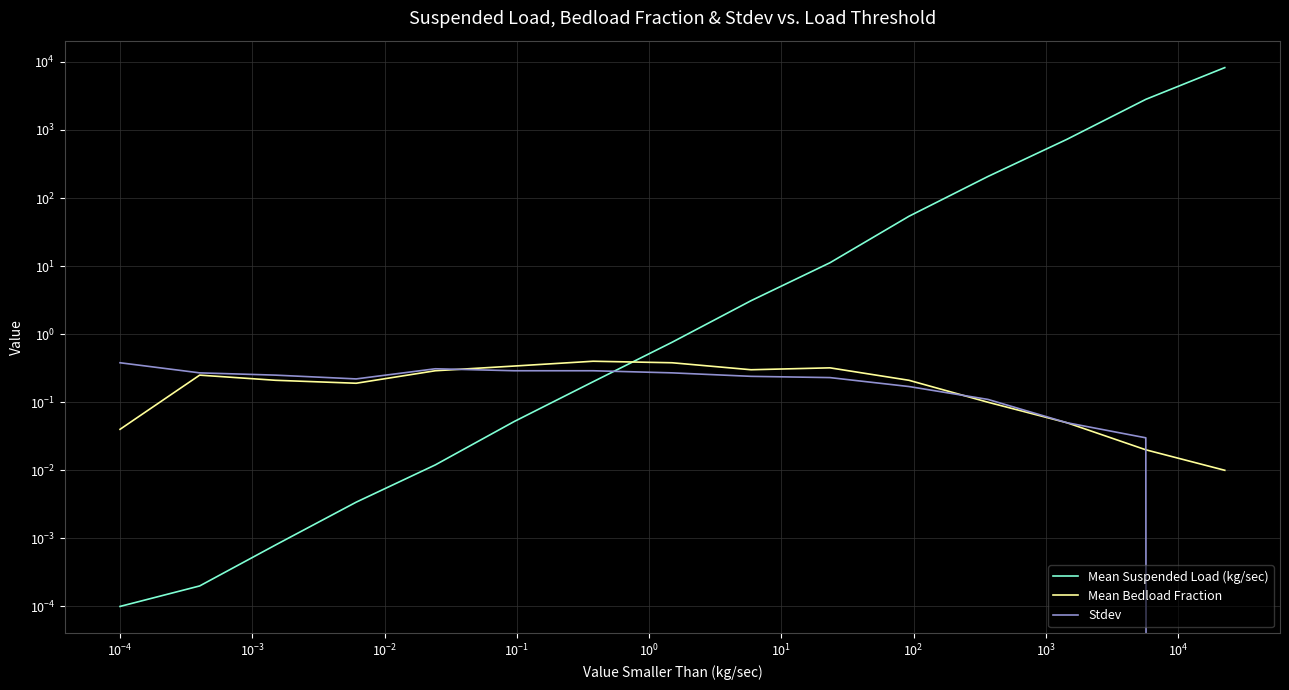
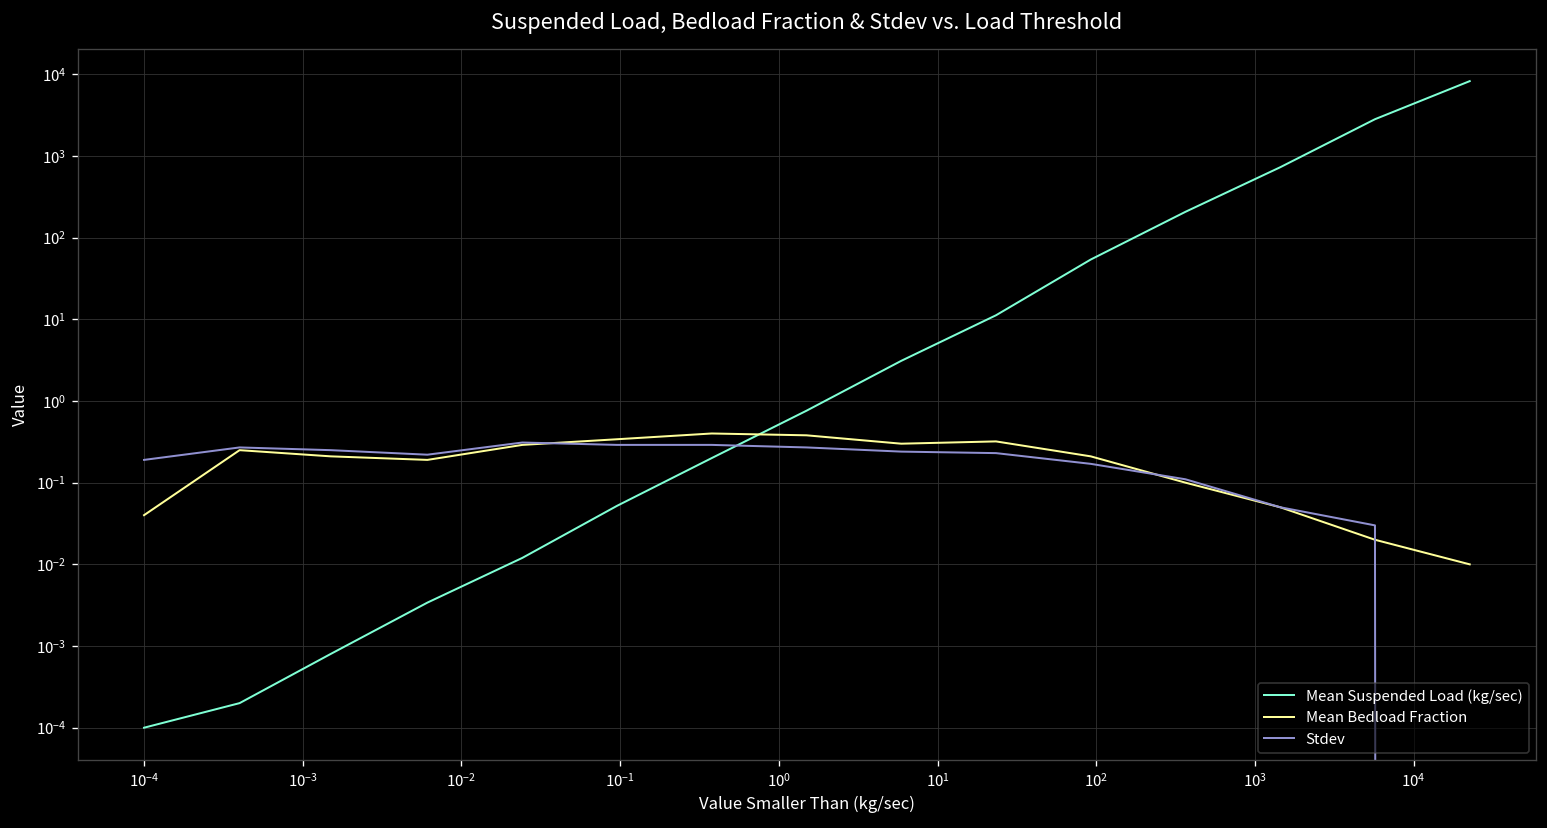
  {
    "Mean Suspended Load (kg/sec)": {
      "10^-4": 0.00010
    },
    "Mean Bedload Fraction": {
      "10^-4": 0.04
    },
    "Stdev": {
-     "10^-4": 0.4
+     "10^-4": 0.19
    }
  }
